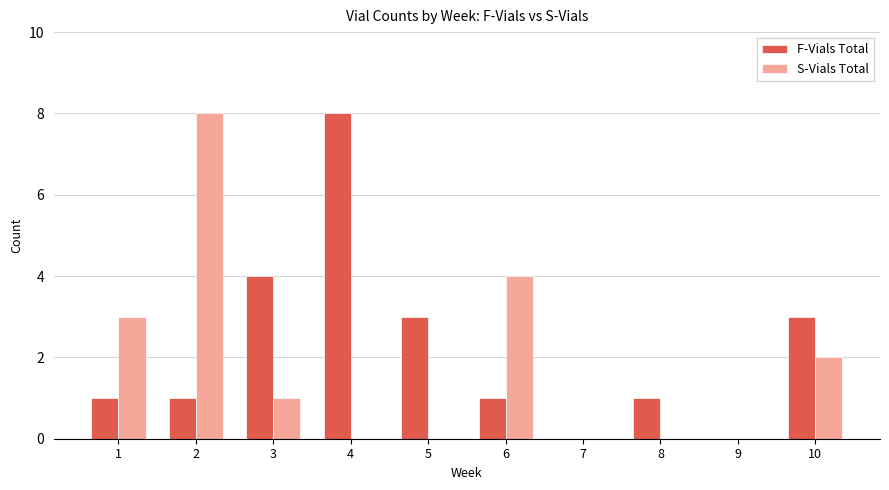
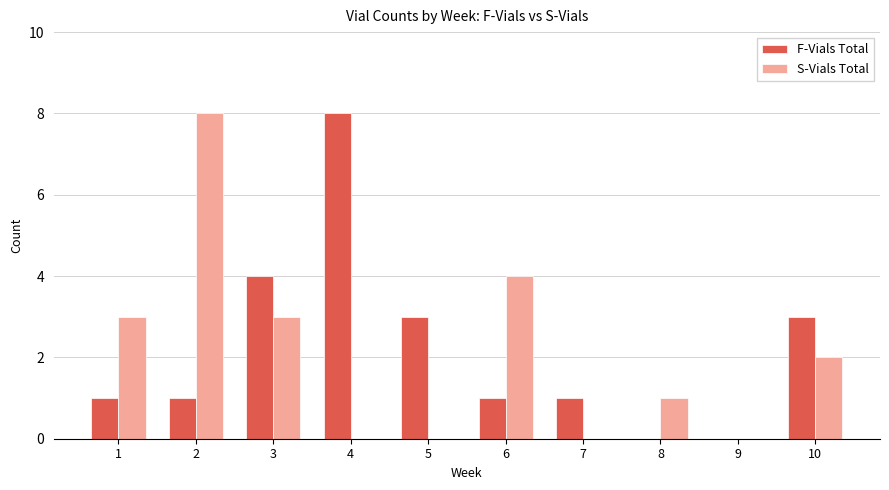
  {
    "F-Vials Total": {
      "1": 1,
      "2": 1,
      "3": 4,
      "4": 8,
      "5": 3,
      "6": 1,
-     "7": 0,
-     "8": 1,
+     "7": 1,
+     "8": 0,
      "9": 0,
      "10": 3
    },
    "S-Vials Total": {
      "1": 3,
      "2": 8,
-     "3": 1,
+     "3": 3,
      "4": 0,
      "5": 0,
      "6": 4,
      "7": 0,
-     "8": 0,
+     "8": 1,
      "9": 0,
      "10": 2
    }
  }
